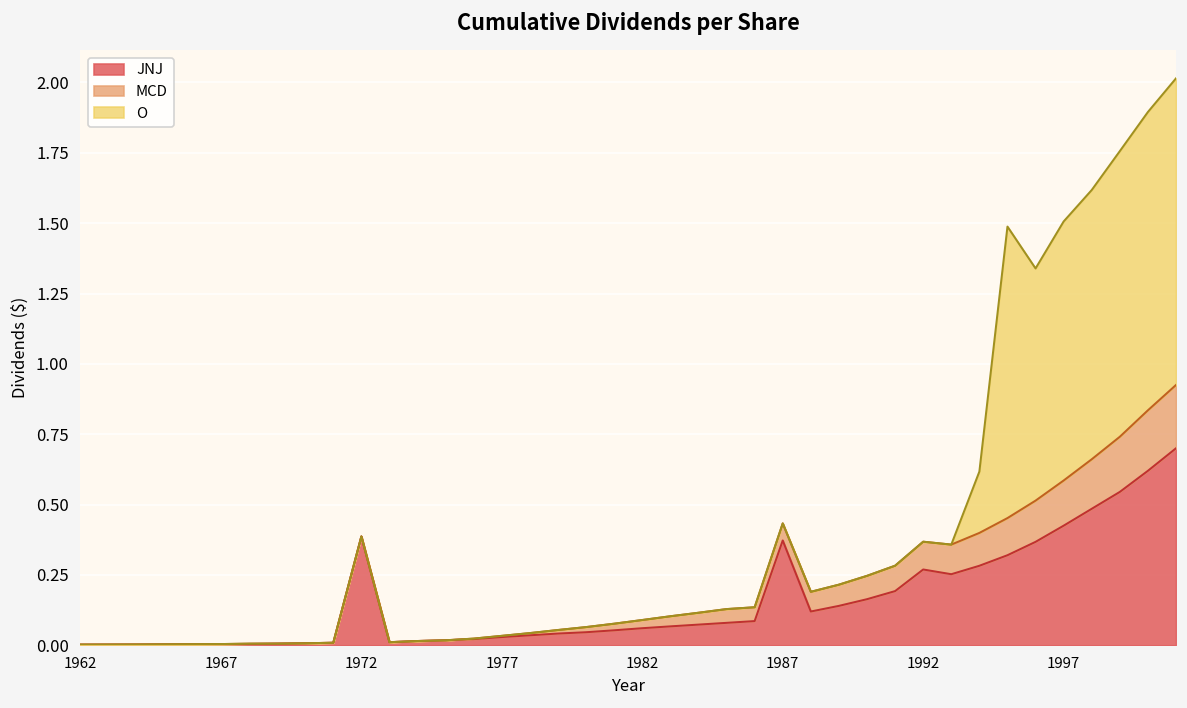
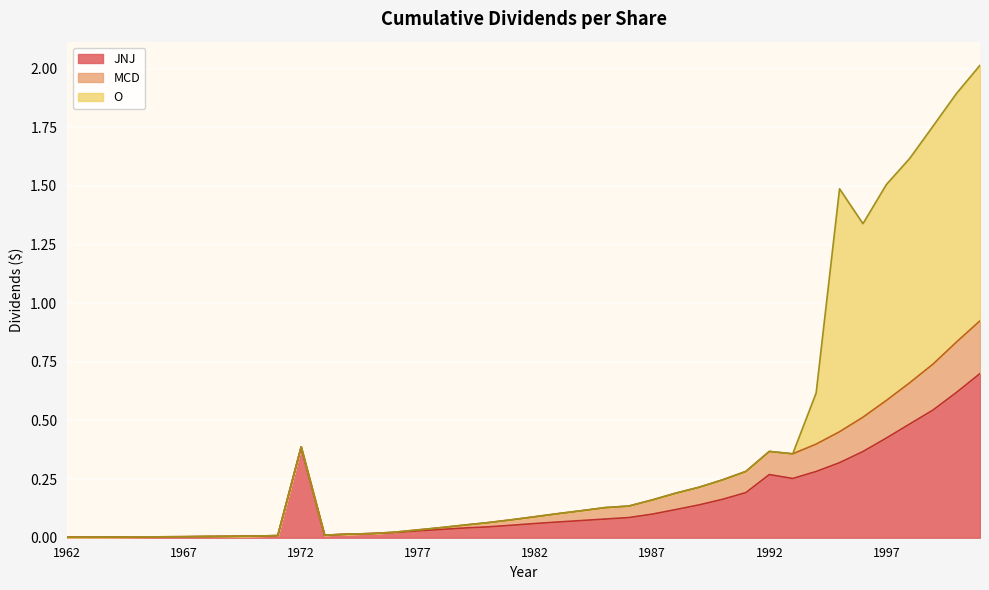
  {
    "JNJ": {
      "1982": 0.06,
-     "1987": 0.37,
+     "1987": 0.10,
      "1992": 0.27,
      "1997": 0.43
    }
  }
